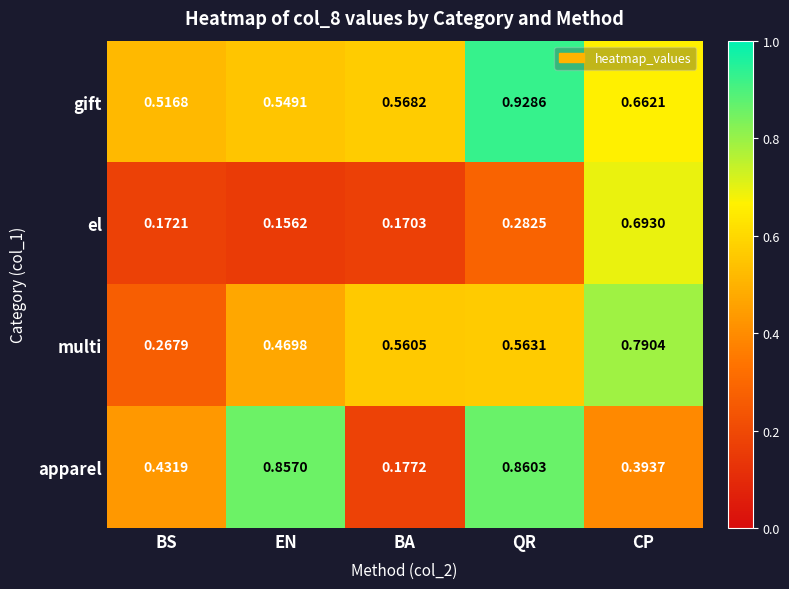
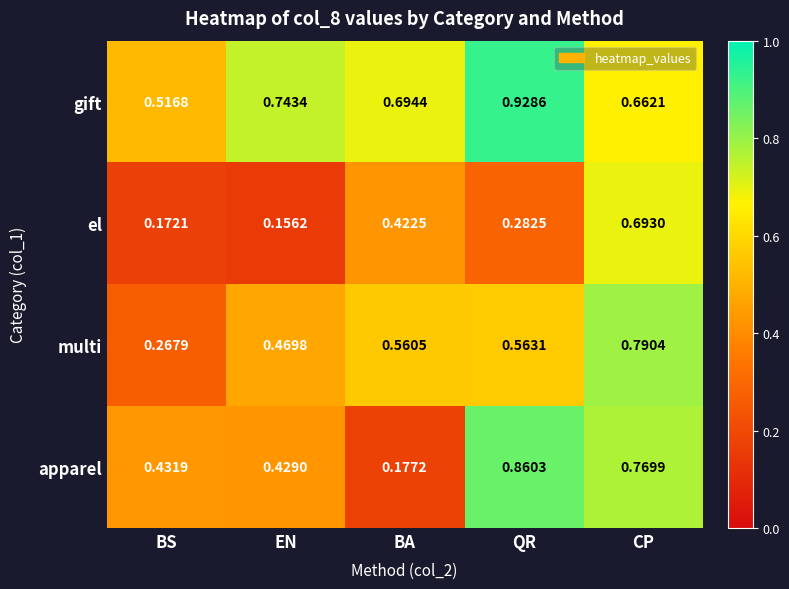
  {
    "gift": {
      "BS": 0.5168,
-     "EN": 0.5491,
-     "BA": 0.5682,
+     "EN": 0.7434,
+     "BA": 0.6944,
      "QR": 0.9286,
      "CP": 0.6621
    },
    "el": {
      "BS": 0.1721,
      "EN": 0.1562,
-     "BA": 0.1703,
+     "BA": 0.4225,
      "QR": 0.2825,
      "CP": 0.6930
    },
    "multi": {
      "BS": 0.2679,
      "EN": 0.4698,
      "BA": 0.5605,
      "QR": 0.5631,
      "CP": 0.7904
    },
    "apparel": {
      "BS": 0.4319,
-     "EN": 0.8570,
+     "EN": 0.4290,
      "BA": 0.1772,
      "QR": 0.8603,
-     "CP": 0.3937
+     "CP": 0.7699
    }
  }
